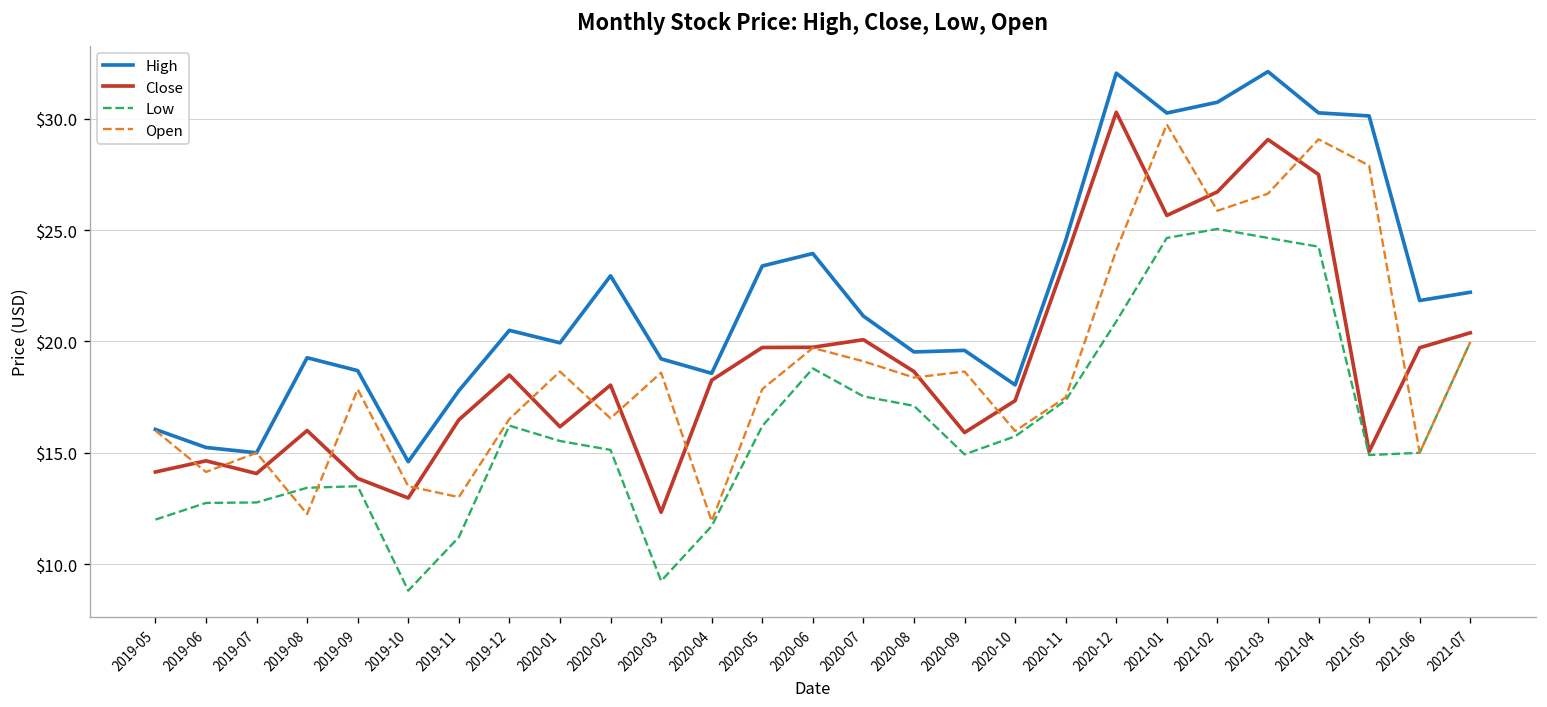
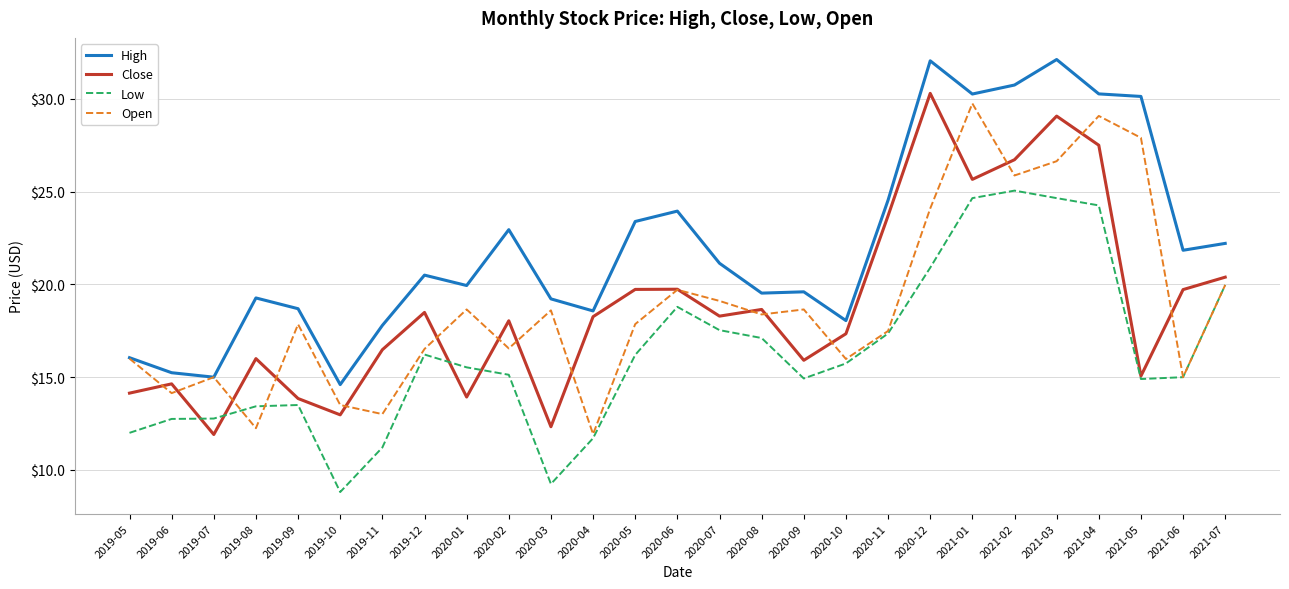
  {
    "High": {
      "2019-06": "$15.2",
      "2019-08": "$19.3",
      "2019-09": "$18.7",
      "2019-10": "$14.6",
      "2019-11": "$17.8",
      "2019-12": "$20.5",
      "2020-01": "$19.9",
      "2020-02": "$23.0",
      "2020-03": "$19.2",
      "2020-04": "$18.6",
      "2020-05": "$23.4",
      "2020-06": "$24.0",
      "2020-07": "$21.1",
      "2020-08": "$19.5",
      "2020-09": "$19.6",
      "2020-10": "$18.1",
      "2020-11": "$24.5",
      "2020-12": "$32.1",
      "2021-01": "$30.3",
      "2021-02": "$30.7",
      "2021-03": "$32.1",
      "2021-04": "$30.3",
      "2021-05": "$30.1",
      "2021-06": "$21.8",
      "2021-07": "$22.2"
    },
    "Close": {
      "2019-05": "$14.1",
      "2019-06": "$14.6",
-     "2019-07": "$14.1",
+     "2019-07": "$11.9",
      "2019-08": "$16.0",
      "2019-09": "$13.9",
      "2019-10": "$13.0",
      "2019-11": "$16.5",
      "2019-12": "$18.5",
-     "2020-01": "$16.2",
+     "2020-01": "$13.9",
      "2020-02": "$18.0",
      "2020-03": "$12.3",
      "2020-04": "$18.3",
      "2020-05": "$19.7",
-     "2020-07": "$20.1",
+     "2020-07": "$18.3",
      "2020-08": "$18.7",
      "2020-09": "$15.9",
      "2020-10": "$17.3",
      "2020-11": "$23.7",
      "2020-12": "$30.3",
      "2021-01": "$25.7",
      "2021-02": "$26.7",
      "2021-03": "$29.1",
      "2021-04": "$27.5",
      "2021-05": "$15.1",
      "2021-06": "$19.7",
      "2021-07": "$20.4"
    },
    "Low": {
      "2019-05": "$12.0",
      "2019-06": "$12.8",
      "2019-07": "$12.8",
      "2019-08": "$13.4",
      "2019-09": "$13.5",
      "2019-10": "$8.8",
      "2019-11": "$11.2",
      "2019-12": "$16.2",
      "2020-01": "$15.5",
      "2020-02": "$15.1",
      "2020-03": "$9.2",
      "2020-04": "$11.7",
      "2020-05": "$16.2",
      "2020-06": "$18.8",
      "2020-07": "$17.5",
      "2020-08": "$17.1",
      "2020-09": "$14.9",
      "2020-10": "$15.7",
      "2020-12": "$20.9",
      "2021-01": "$24.7",
      "2021-02": "$25.1",
      "2021-03": "$24.7",
      "2021-04": "$24.3",
      "2021-05": "$14.9"
    },
    "Open": {
      "2019-06": "$14.1",
      "2019-08": "$12.3",
      "2019-09": "$17.9",
      "2019-10": "$13.5",
      "2019-11": "$13.0",
      "2019-12": "$16.5",
      "2020-01": "$18.7",
      "2020-02": "$16.6",
      "2020-03": "$18.6",
      "2020-04": "$11.9",
      "2020-05": "$17.9",
      "2020-07": "$19.1",
      "2020-08": "$18.4",
      "2020-09": "$18.7",
      "2020-10": "$16.0",
      "2020-12": "$24.1",
      "2021-01": "$29.8",
      "2021-02": "$25.9",
      "2021-03": "$26.6",
      "2021-04": "$29.1",
      "2021-05": "$27.9"
    }
  }
